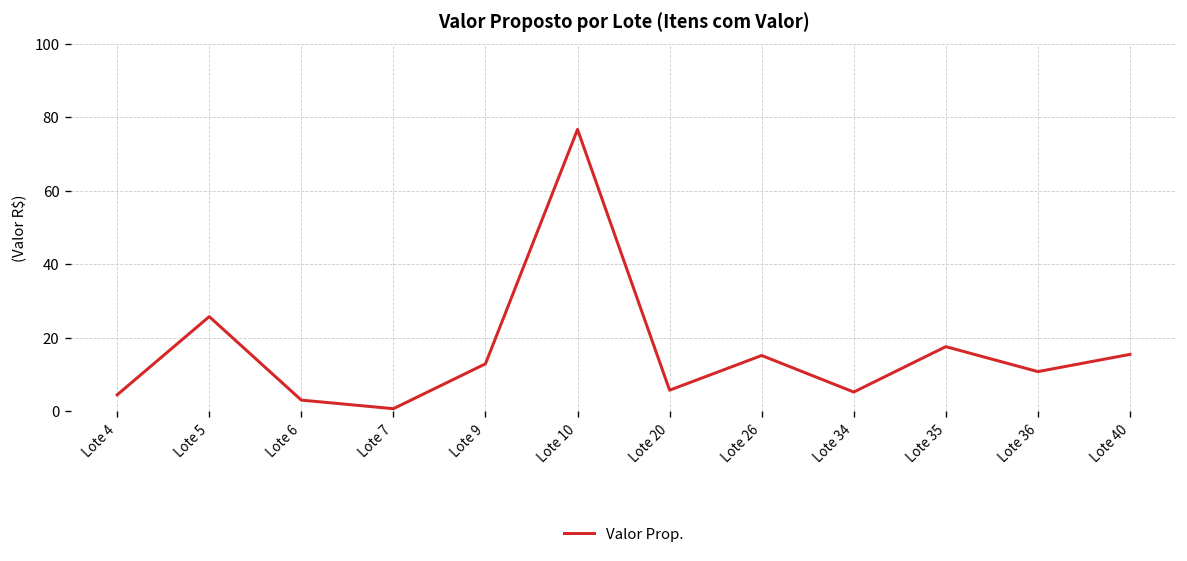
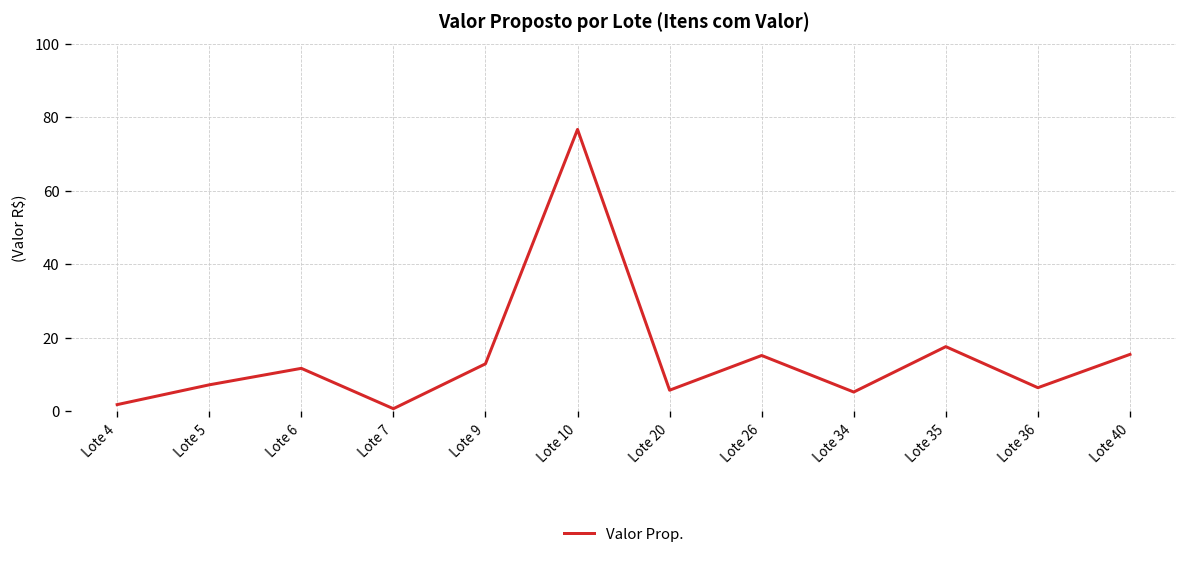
  {
-   "Lote 4": 4,
-   "Lote 5": 26,
-   "Lote 6": 3,
+   "Lote 4": 2,
+   "Lote 5": 7,
+   "Lote 6": 12,
    "Lote 7": 1,
    "Lote 9": 13,
    "Lote 10": 77,
    "Lote 20": 6,
    "Lote 26": 15,
    "Lote 34": 5,
    "Lote 35": 18,
-   "Lote 36": 11,
+   "Lote 36": 6,
    "Lote 40": 15
  }
